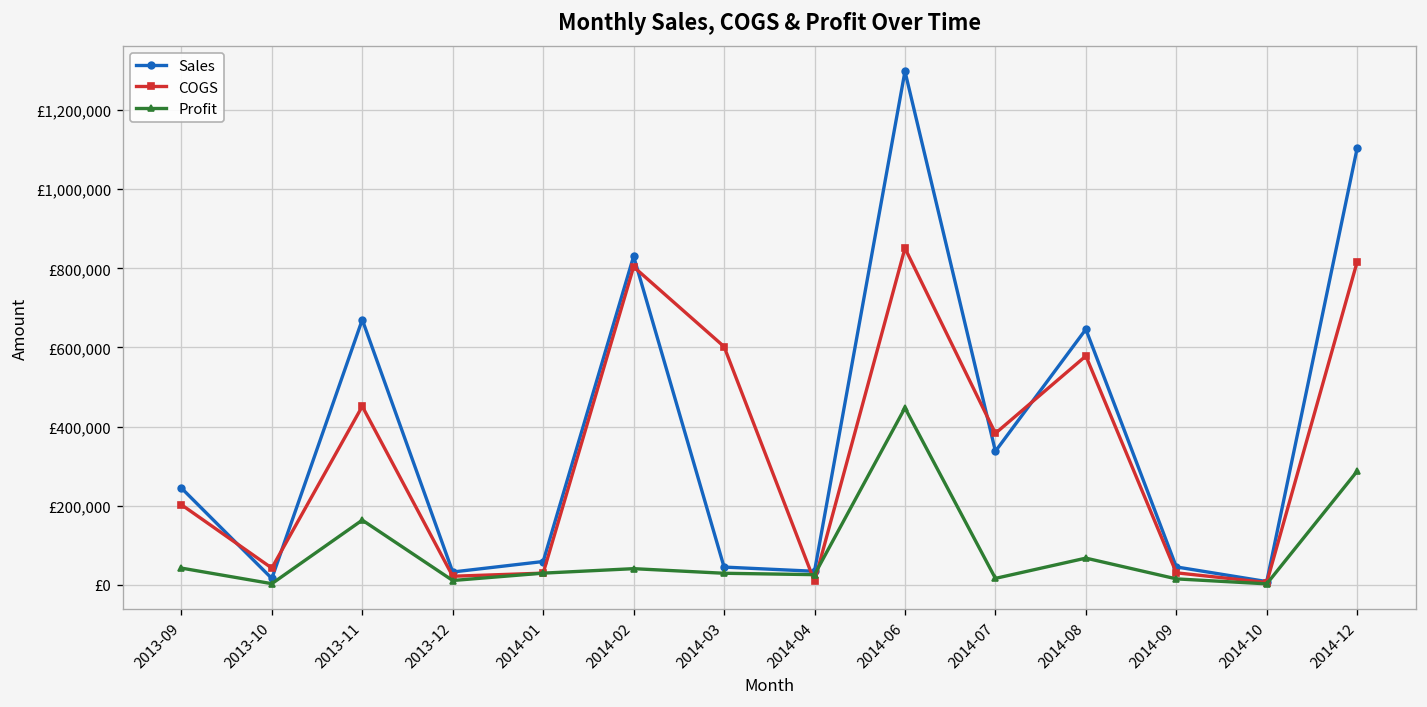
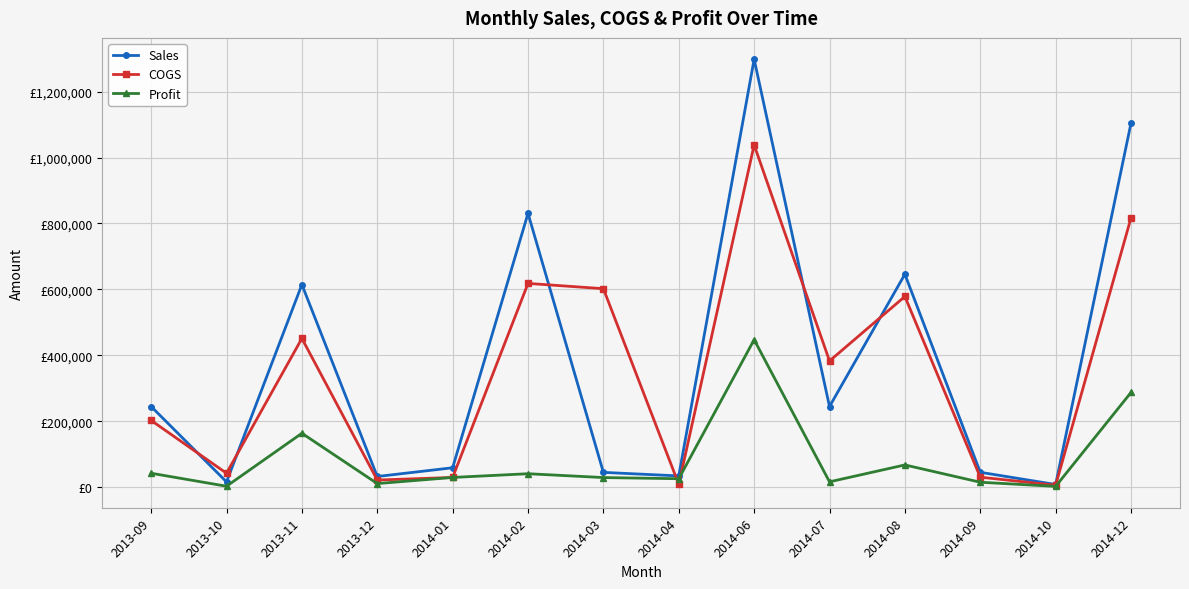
  {
    "Sales": {
      "2013-09": "£240,000",
      "2013-10": "£20,000",
-     "2013-11": "£670,000",
+     "2013-11": "£610,000",
      "2013-12": "£30,000",
      "2014-01": "£60,000",
      "2014-02": "£830,000",
      "2014-03": "£40,000",
      "2014-04": "£30,000",
      "2014-06": "£1,300,000",
-     "2014-07": "£340,000",
+     "2014-07": "£240,000",
      "2014-08": "£650,000",
      "2014-09": "£50,000",
      "2014-12": "£1,100,000"
    },
    "COGS": {
      "2013-09": "£200,000",
      "2013-10": "£40,000",
      "2013-11": "£450,000",
      "2013-12": "£20,000",
-     "2014-02": "£800,000",
+     "2014-02": "£620,000",
      "2014-03": "£600,000",
      "2014-04": "£10,000",
-     "2014-06": "£850,000",
+     "2014-06": "£1,040,000",
      "2014-07": "£380,000",
      "2014-08": "£580,000",
      "2014-09": "£30,000",
      "2014-12": "£820,000"
    },
    "Profit": {
      "2013-09": "£40,000",
      "2013-10": "£0",
      "2013-11": "£160,000",
      "2013-12": "£10,000",
      "2014-02": "£40,000",
      "2014-03": "£30,000",
      "2014-04": "£30,000",
      "2014-06": "£450,000",
      "2014-07": "£20,000",
      "2014-08": "£70,000",
      "2014-09": "£10,000",
      "2014-12": "£290,000"
    }
  }
